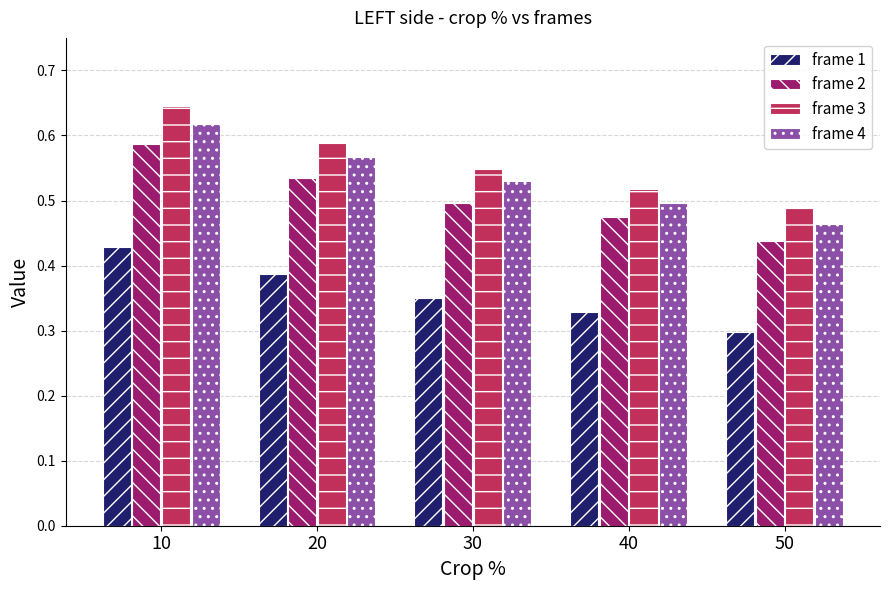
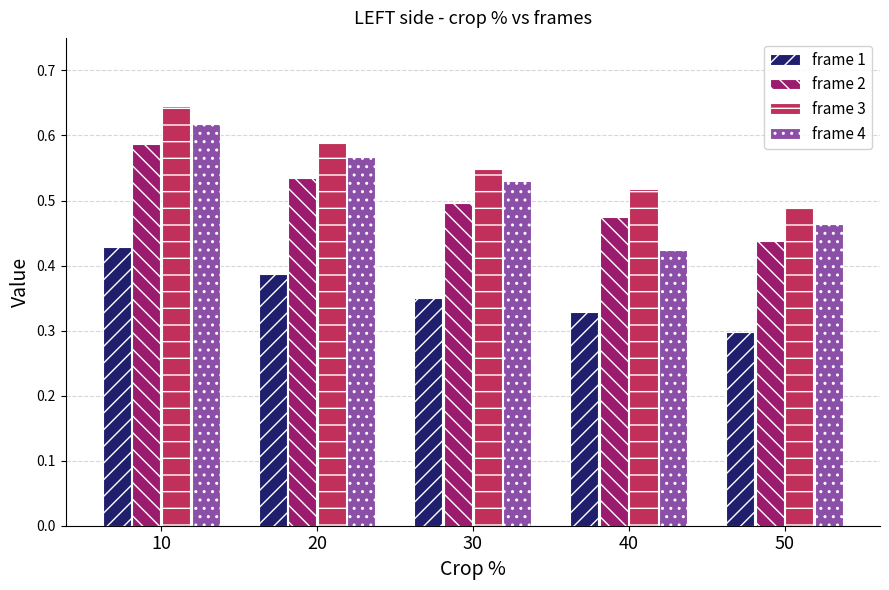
  {
    "frame 1": {
      "10": 0.43,
      "20": 0.39,
      "30": 0.35,
      "40": 0.33,
      "50": 0.30
    },
    "frame 4": {
      "10": 0.62,
      "20": 0.57,
      "30": 0.53,
-     "40": 0.50,
+     "40": 0.42,
      "50": 0.46
    }
  }
